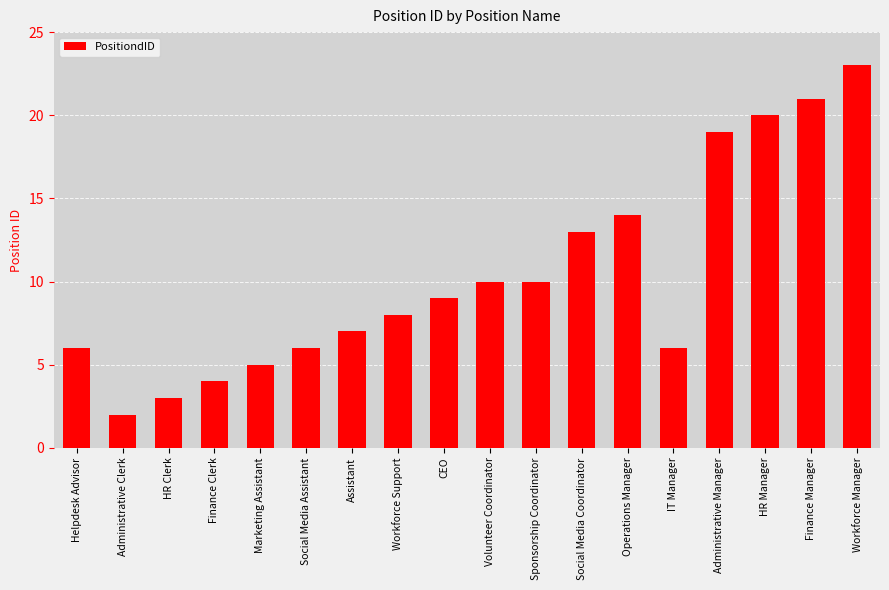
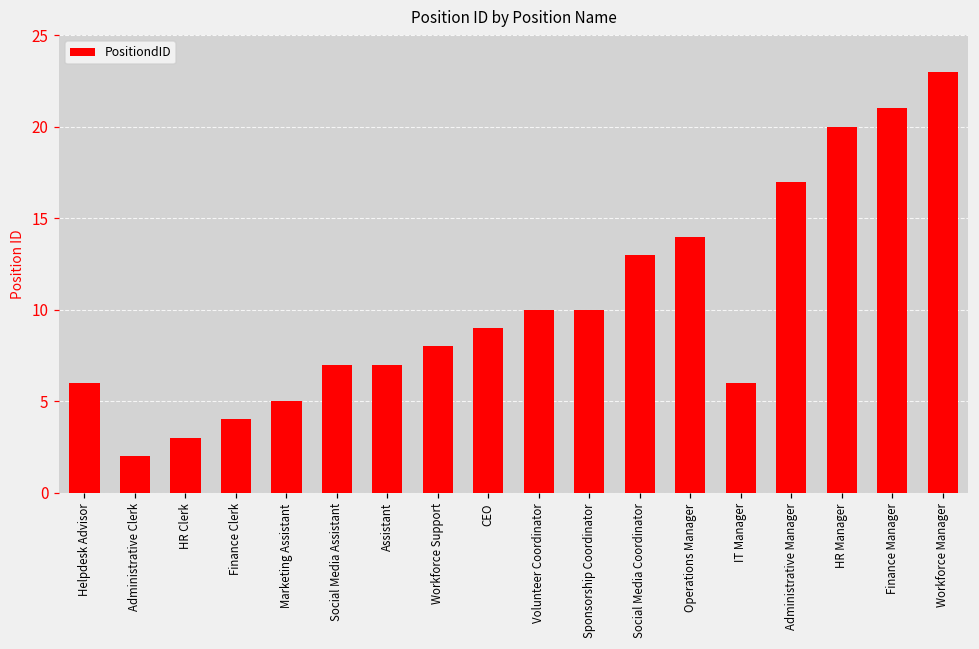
  {
    "Helpdesk Advisor": 6,
    "Administrative Clerk": 2,
    "HR Clerk": 3,
    "Finance Clerk": 4,
    "Marketing Assistant": 5,
-   "Social Media Assistant": 6,
+   "Social Media Assistant": 7,
    "Assistant": 7,
    "Workforce Support": 8,
    "CEO": 9,
    "Volunteer Coordinator": 10,
    "Sponsorship Coordinator": 10,
    "Social Media Coordinator": 13,
    "Operations Manager": 14,
    "IT Manager": 6,
-   "Administrative Manager": 19,
+   "Administrative Manager": 17,
    "HR Manager": 20,
    "Finance Manager": 21,
    "Workforce Manager": 23
  }
